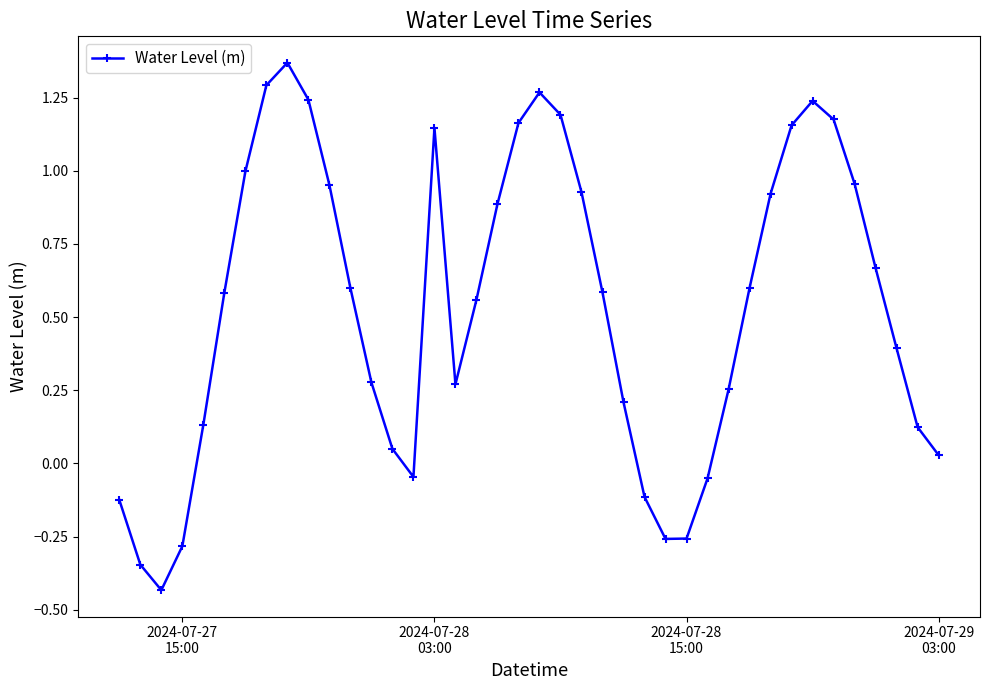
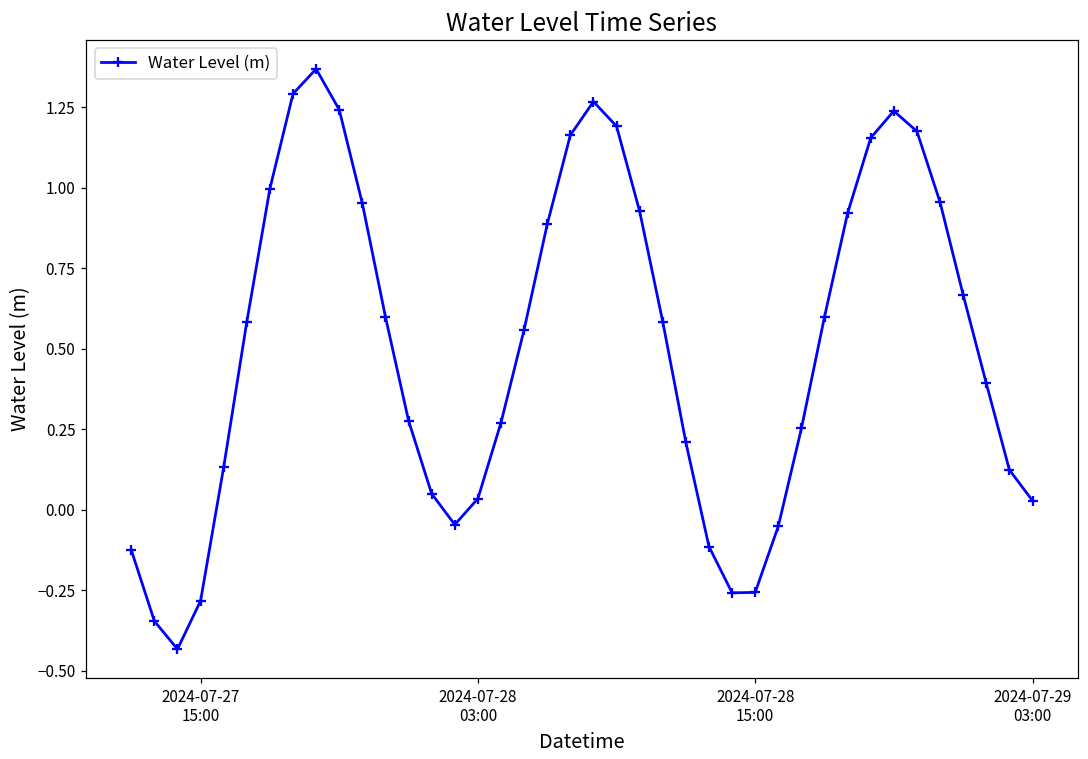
  {
    "2024-07-27 15:00": -0.28,
-   "2024-07-28 03:00": 1.15,
+   "2024-07-28 03:00": 0.03,
    "2024-07-28 15:00": -0.26,
    "2024-07-29 03:00": 0.03
  }
